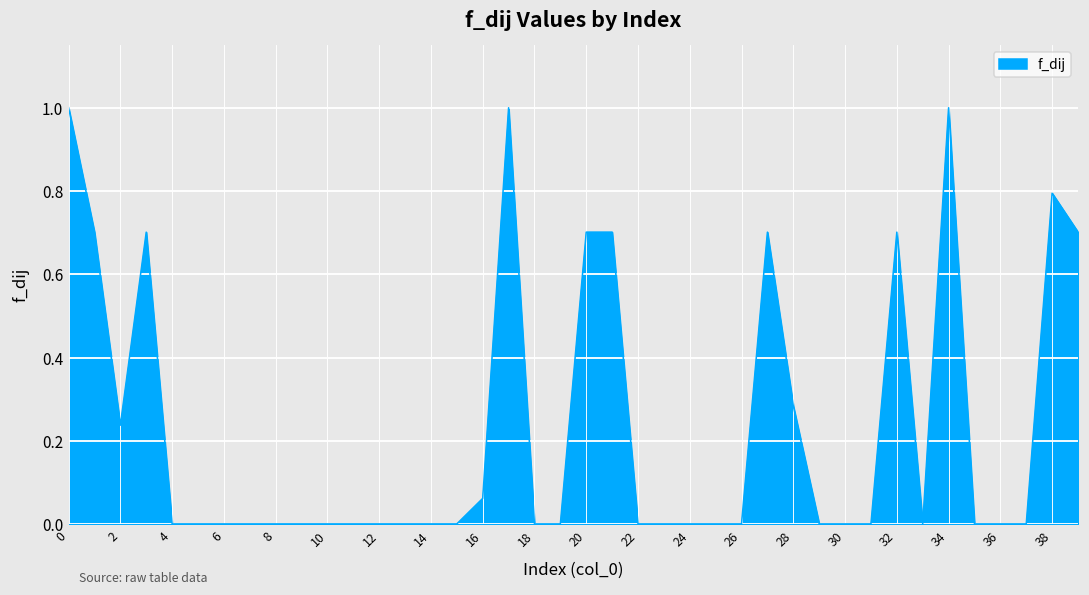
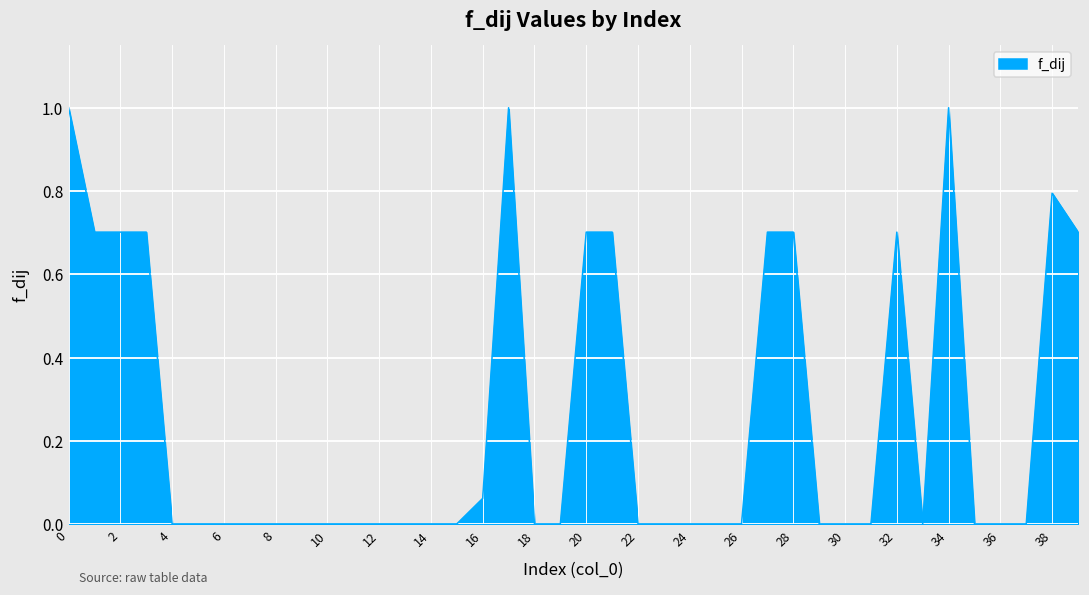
  {
    "0": 1.00,
-   "2": 0.24,
+   "2": 0.70,
    "4": 0.00,
    "6": 0.00,
    "8": 0.00,
    "10": 0.00,
    "12": 0.00,
    "14": 0.00,
    "16": 0.06,
    "18": 0.00,
    "20": 0.70,
    "22": 0.00,
    "24": 0.00,
    "26": 0.00,
-   "28": 0.28,
+   "28": 0.70,
    "30": 0.00,
    "32": 0.70,
    "34": 1.00,
    "36": 0.00,
    "38": 0.79
  }
